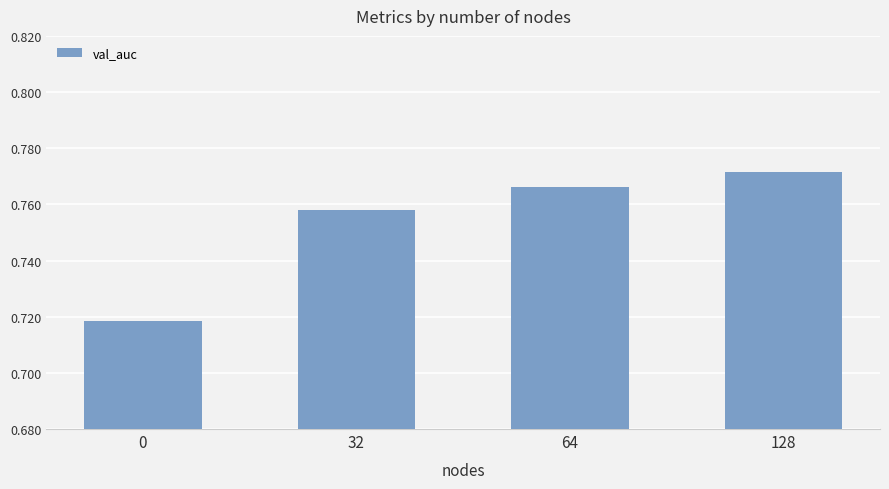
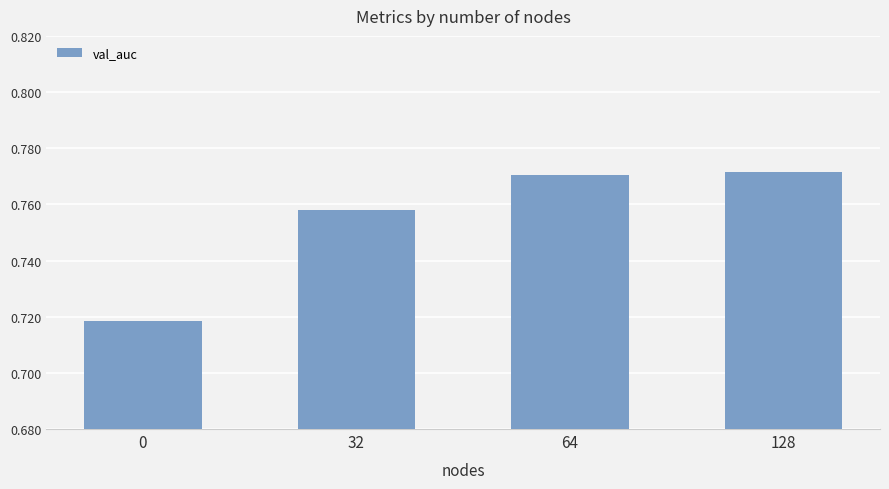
  {
    "0": 0.719,
    "32": 0.758,
-   "64": 0.766,
+   "64": 0.771,
    "128": 0.771
  }
